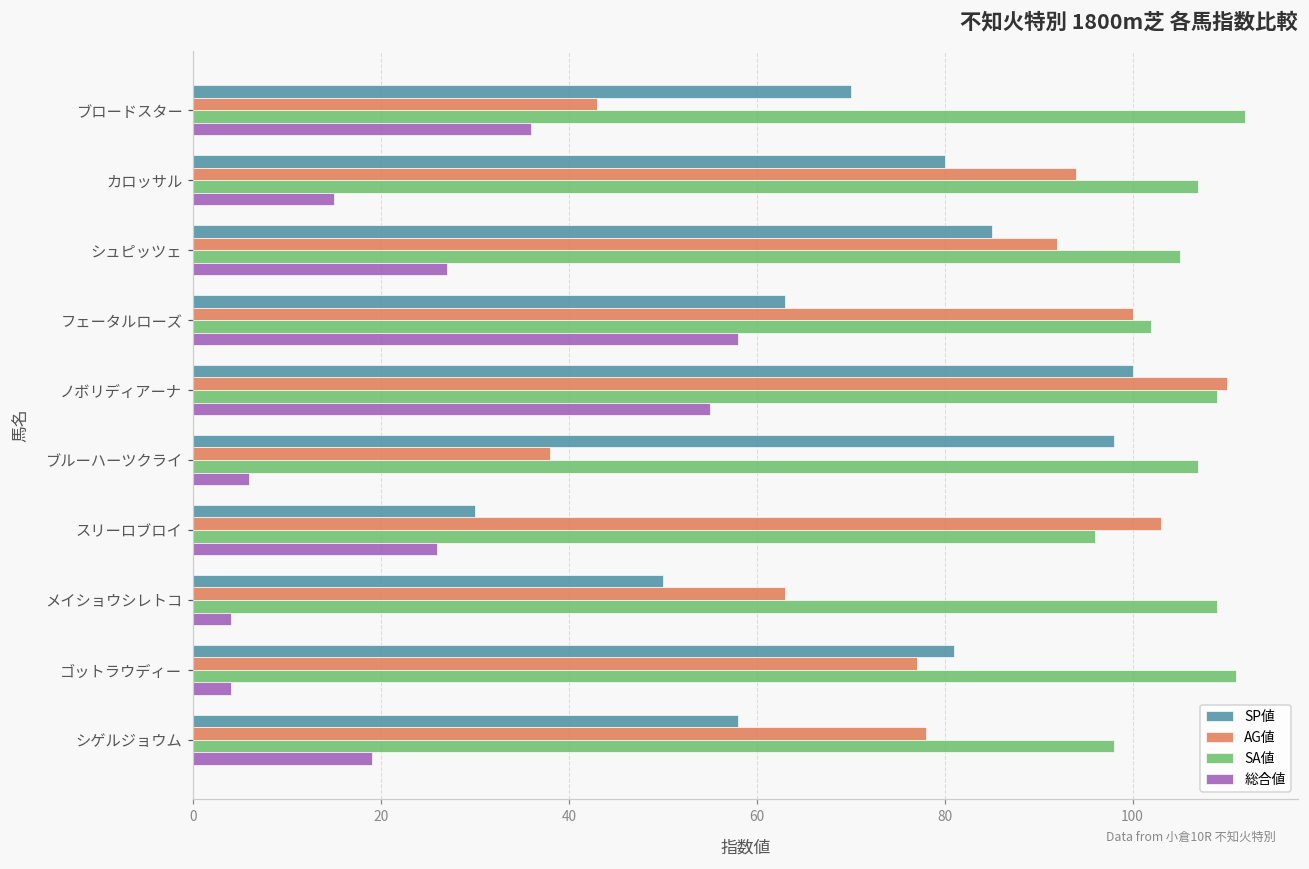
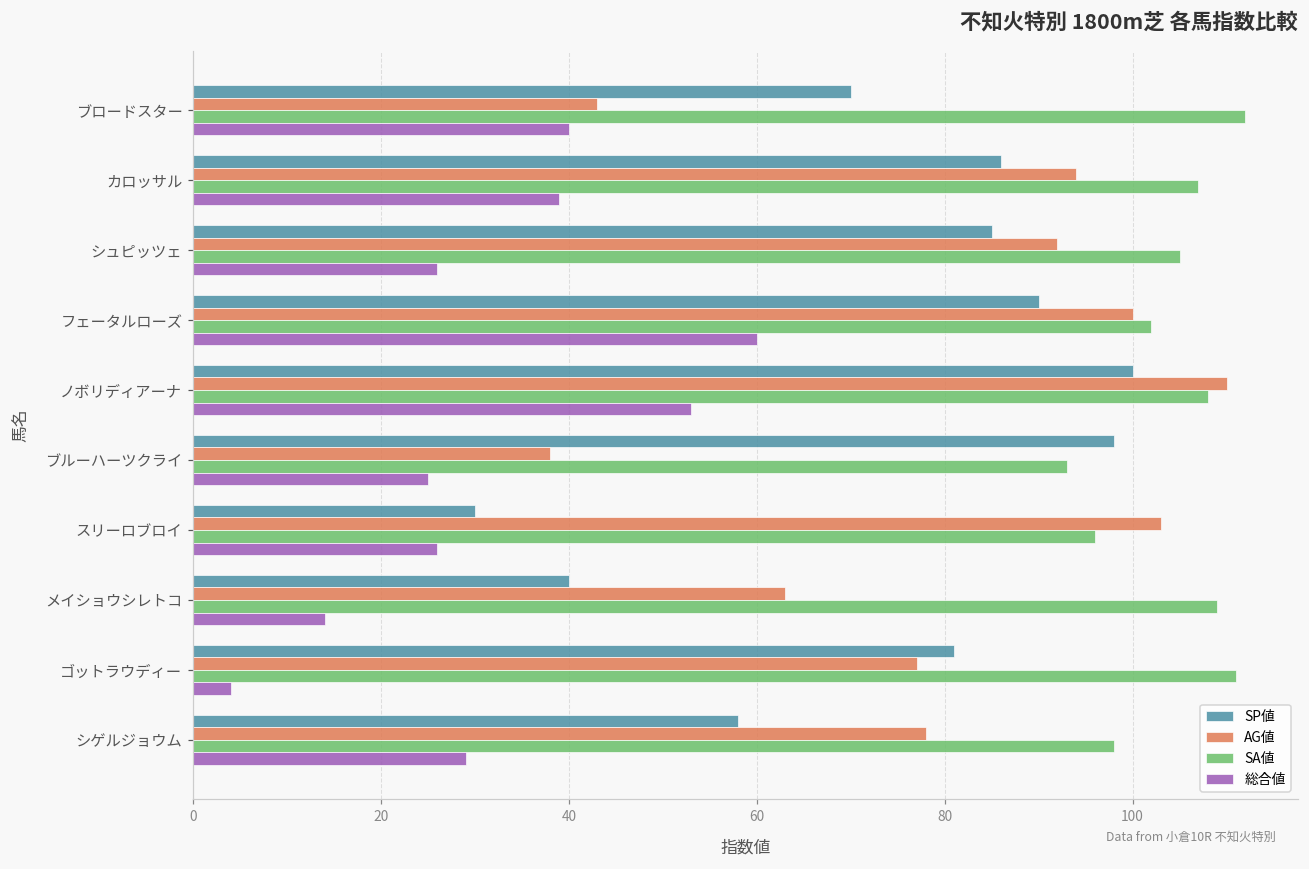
  {
    "SP値": {
      "ブロードスター": 70,
-     "カロッサル": 80,
+     "カロッサル": 86,
      "シュピッツェ": 85,
-     "フェータルローズ": 63,
+     "フェータルローズ": 90,
      "ノボリディアーナ": 100,
      "ブルーハーツクライ": 98,
      "スリーロブロイ": 30,
-     "メイショウシレトコ": 50,
+     "メイショウシレトコ": 40,
      "ゴットラウディー": 81,
      "シゲルジョウム": 58
    },
    "AG値": {
      "ブロードスター": 43,
      "カロッサル": 94,
      "シュピッツェ": 92,
      "フェータルローズ": 100,
      "ノボリディアーナ": 110,
      "ブルーハーツクライ": 38,
      "スリーロブロイ": 103,
      "メイショウシレトコ": 63,
      "ゴットラウディー": 77,
      "シゲルジョウム": 78
    },
    "SA値": {
      "ブロードスター": 112,
      "カロッサル": 107,
      "シュピッツェ": 105,
      "フェータルローズ": 102,
-     "ノボリディアーナ": 109,
-     "ブルーハーツクライ": 107,
+     "ノボリディアーナ": 108,
+     "ブルーハーツクライ": 93,
      "スリーロブロイ": 96,
      "メイショウシレトコ": 109,
      "ゴットラウディー": 111,
      "シゲルジョウム": 98
    },
    "総合値": {
-     "ブロードスター": 36,
-     "カロッサル": 15,
-     "シュピッツェ": 27,
-     "フェータルローズ": 58,
-     "ノボリディアーナ": 55,
-     "ブルーハーツクライ": 6,
+     "ブロードスター": 40,
+     "カロッサル": 39,
+     "シュピッツェ": 26,
+     "フェータルローズ": 60,
+     "ノボリディアーナ": 53,
+     "ブルーハーツクライ": 25,
      "スリーロブロイ": 26,
-     "メイショウシレトコ": 4,
+     "メイショウシレトコ": 14,
      "ゴットラウディー": 4,
-     "シゲルジョウム": 19
+     "シゲルジョウム": 29
    }
  }
